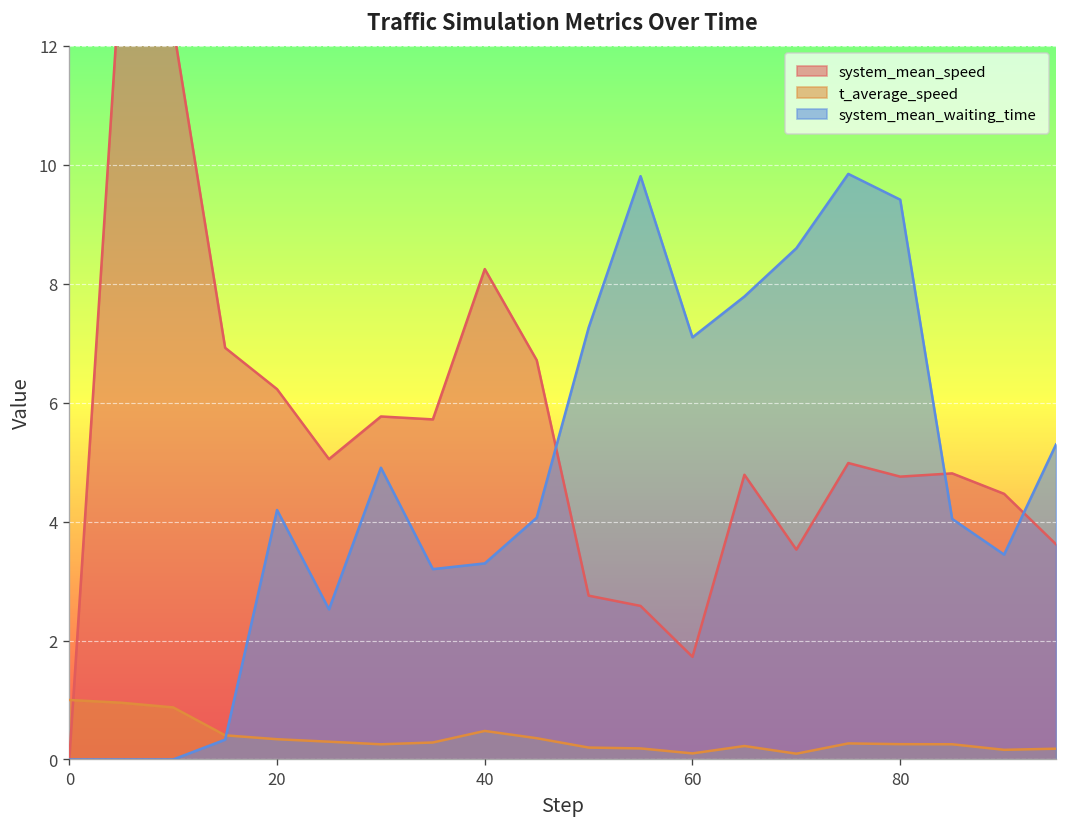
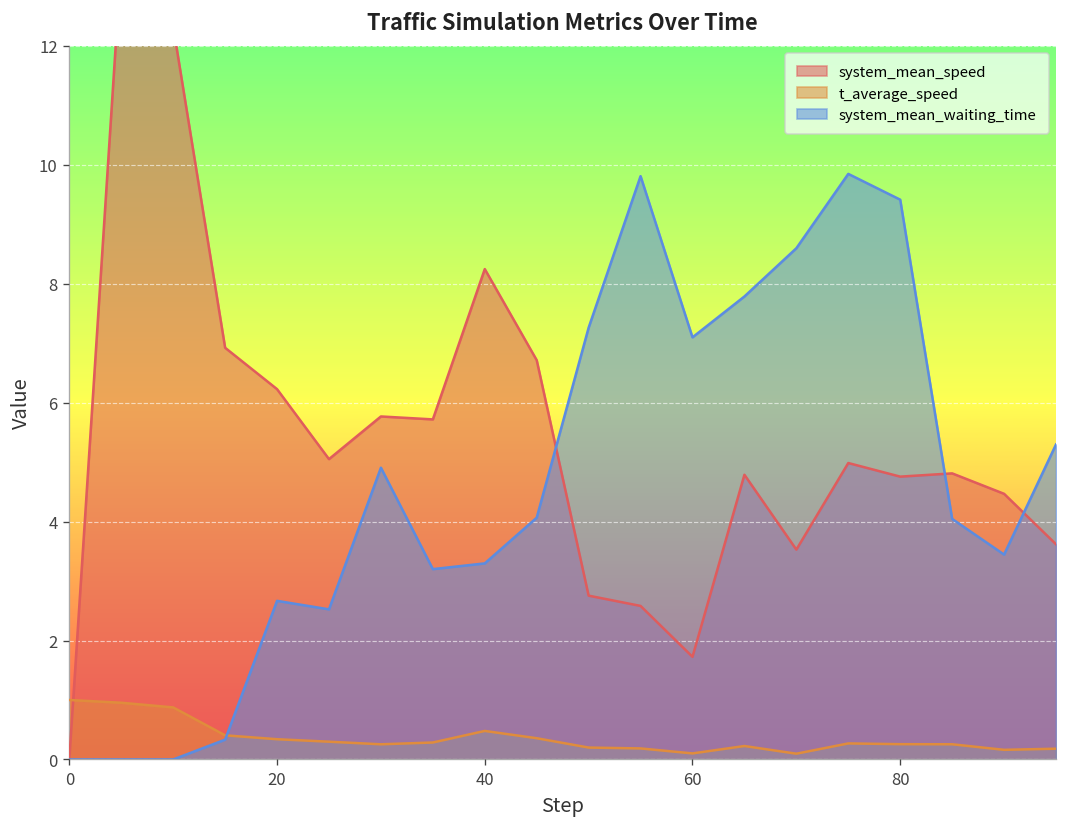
  {
    "system_mean_waiting_time": {
-     "20": 4.2,
+     "20": 2.7,
      "40": 3.3,
      "60": 7.1,
      "80": 9.4
    }
  }
